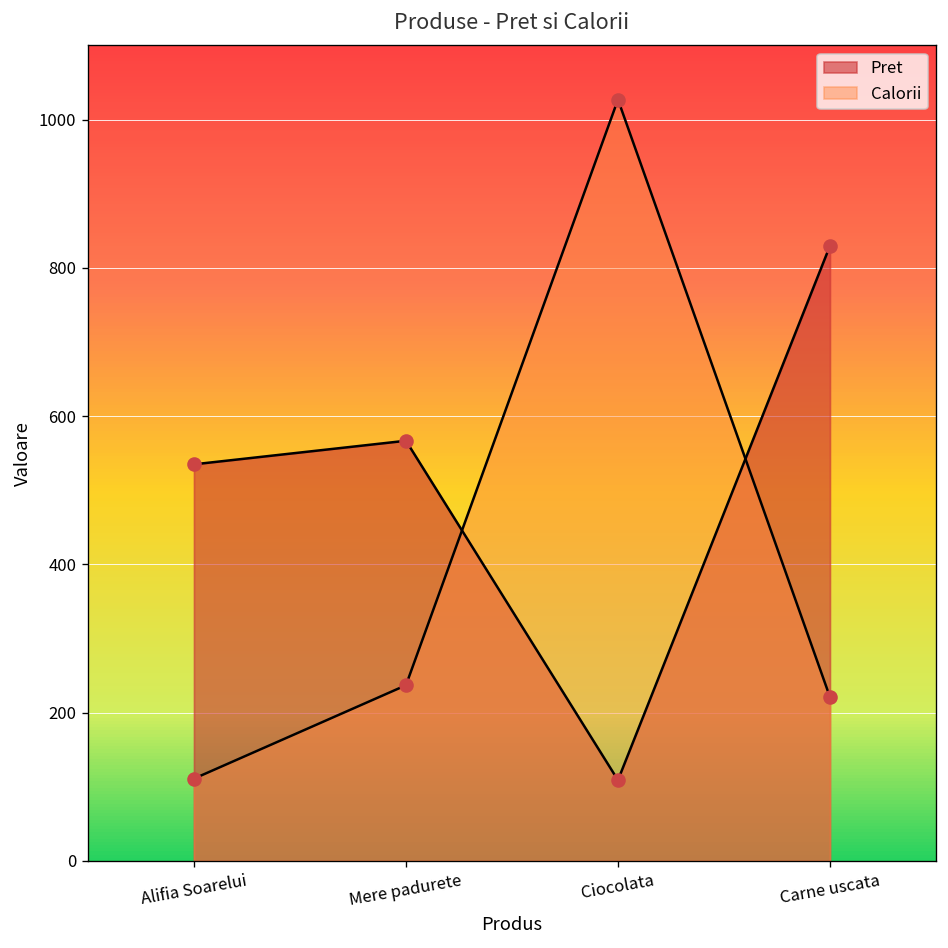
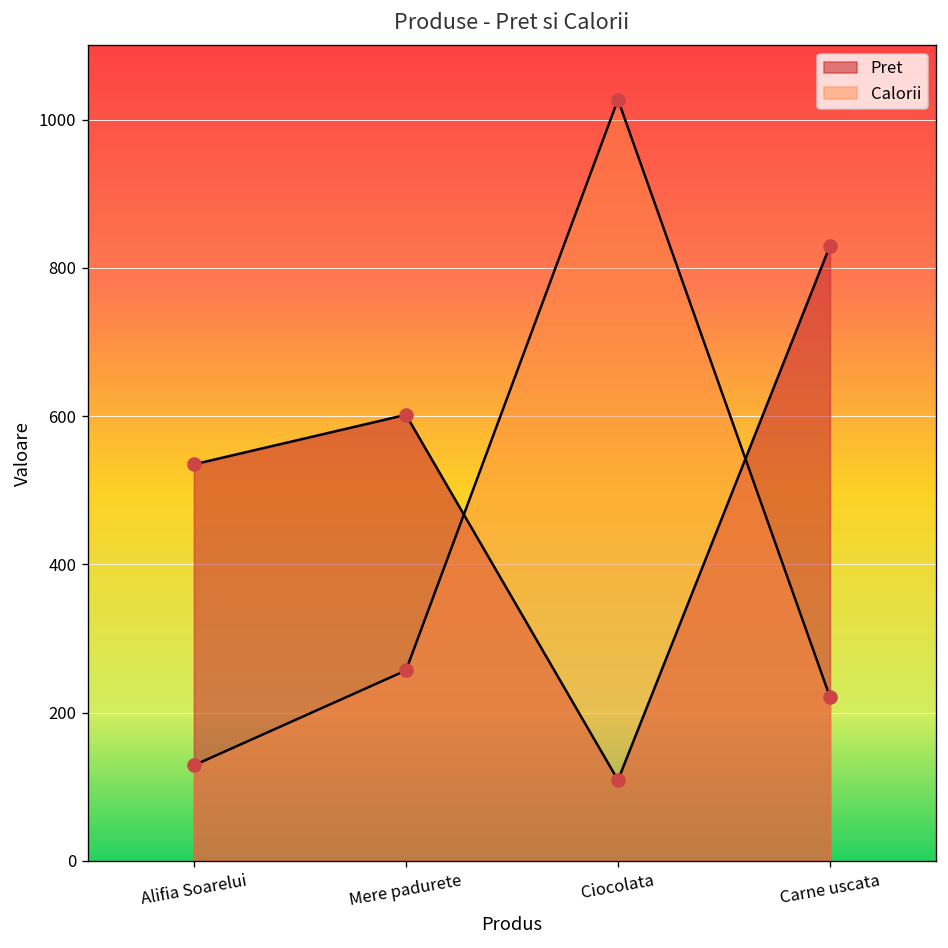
  {
    "Pret": {
      "Alifia Soarelui": 540,
-     "Mere padurete": 570,
+     "Mere padurete": 600,
      "Ciocolata": 110,
      "Carne uscata": 830
    },
    "Calorii": {
-     "Alifia Soarelui": 110,
-     "Mere padurete": 240,
+     "Alifia Soarelui": 130,
+     "Mere padurete": 260,
      "Ciocolata": 1030,
      "Carne uscata": 220
    }
  }
